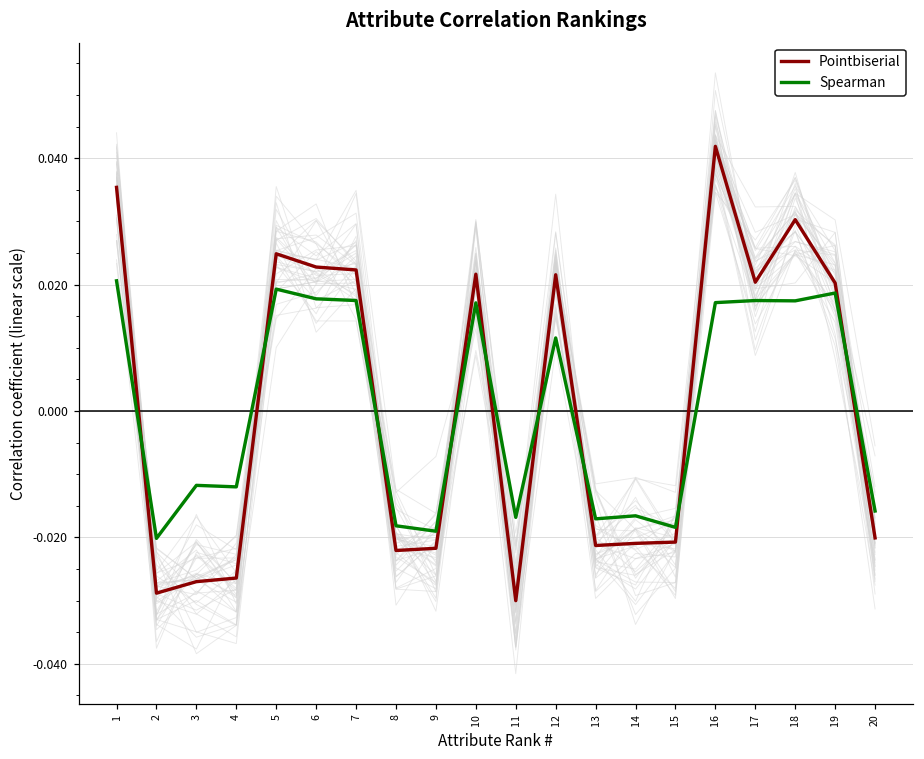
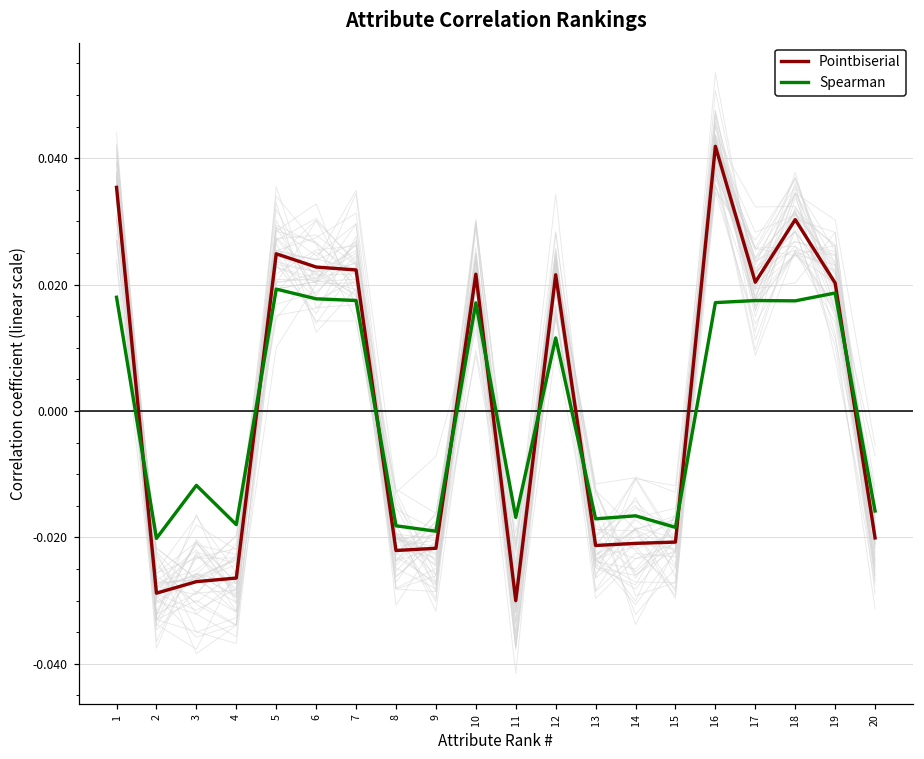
  {
    "Pointbiserial": {
      "16": 0.042
    },
    "Spearman": {
-     "1": 0.021,
+     "1": 0.018,
      "2": -0.020,
      "3": -0.012,
-     "4": -0.012,
+     "4": -0.018,
      "11": -0.017,
      "12": 0.012,
      "16": 0.017,
      "18": 0.017,
      "20": -0.016
    }
  }
